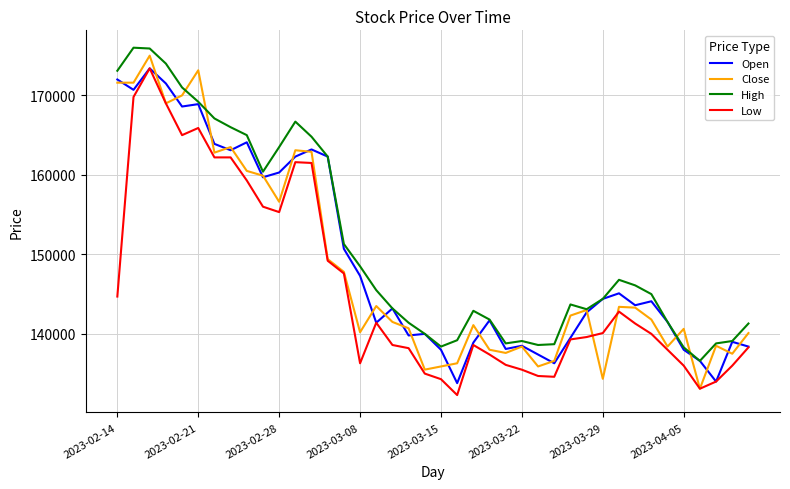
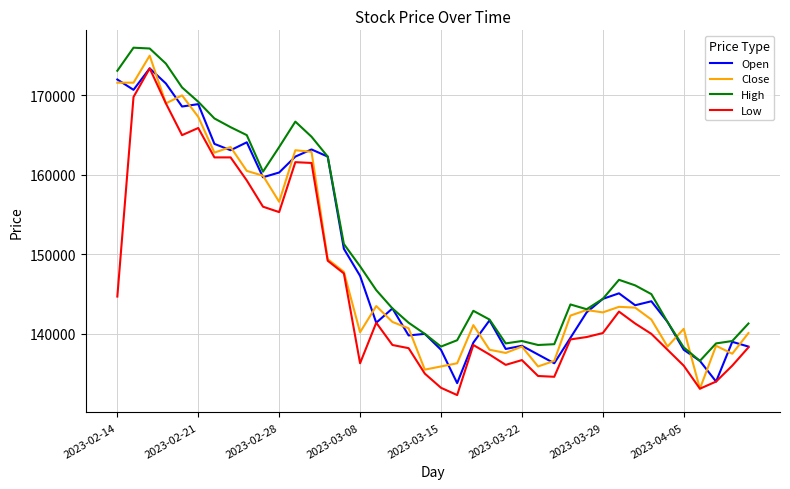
  {
    "Open": {
      "2023-02-14": 172000,
      "2023-02-28": 160000,
      "2023-03-08": 147000,
      "2023-03-15": 138000
    },
    "Close": {
      "2023-02-14": 172000,
-     "2023-02-21": 173000,
+     "2023-02-21": 167000,
      "2023-02-28": 157000,
      "2023-03-08": 140000,
      "2023-03-15": 136000,
-     "2023-03-29": 134000,
+     "2023-03-29": 143000,
      "2023-04-05": 141000
    },
    "High": {
      "2023-02-14": 173000,
      "2023-02-28": 164000,
      "2023-03-08": 149000,
      "2023-03-15": 138000,
      "2023-03-22": 139000
    },
    "Low": {
      "2023-02-14": 145000,
      "2023-02-21": 166000,
      "2023-02-28": 155000,
      "2023-03-08": 136000,
-     "2023-03-15": 134000,
-     "2023-03-22": 135000,
+     "2023-03-15": 133000,
+     "2023-03-22": 137000,
      "2023-03-29": 140000,
      "2023-04-05": 136000
    }
  }
